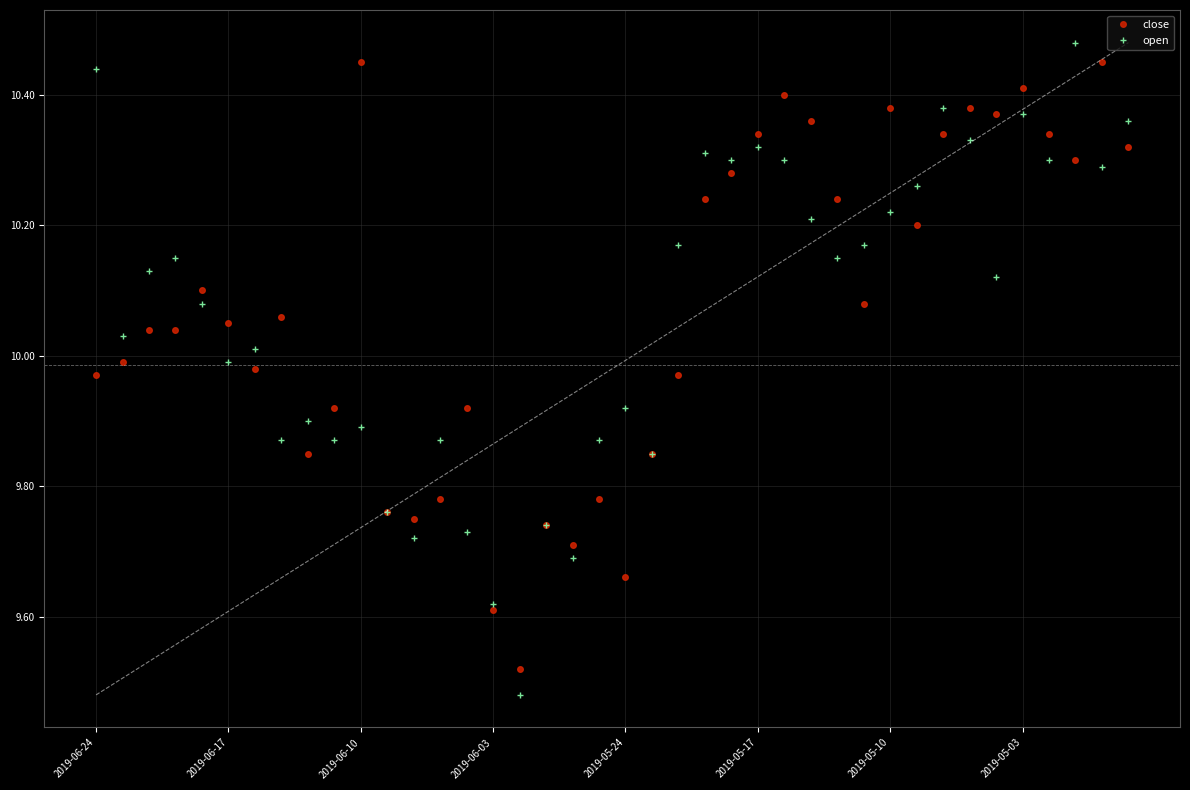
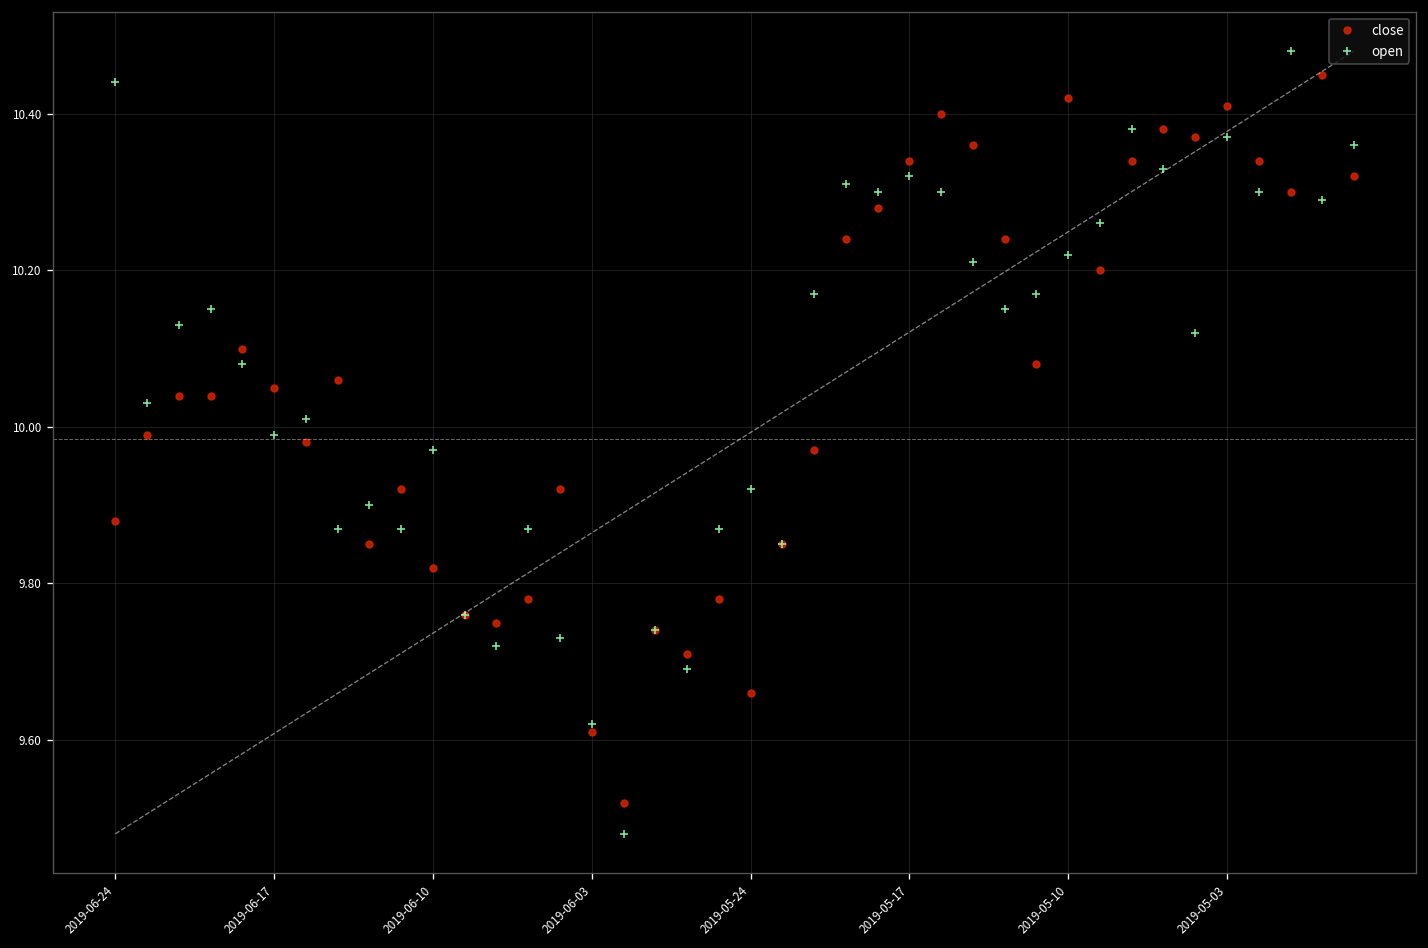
  {
    "close": {
-     "2019-06-24": 9.97,
+     "2019-06-24": 9.88,
      "2019-06-17": 10.05,
-     "2019-06-10": 10.45,
+     "2019-06-10": 9.82,
      "2019-06-03": 9.61,
      "2019-05-24": 9.66,
      "2019-05-17": 10.34,
-     "2019-05-10": 10.38,
+     "2019-05-10": 10.42,
      "2019-05-03": 10.41
    },
    "open": {
      "2019-06-24": 10.44,
      "2019-06-17": 9.99,
-     "2019-06-10": 9.89,
+     "2019-06-10": 9.97,
      "2019-06-03": 9.62,
      "2019-05-24": 9.92,
      "2019-05-17": 10.32,
      "2019-05-10": 10.22,
      "2019-05-03": 10.37
    }
  }
